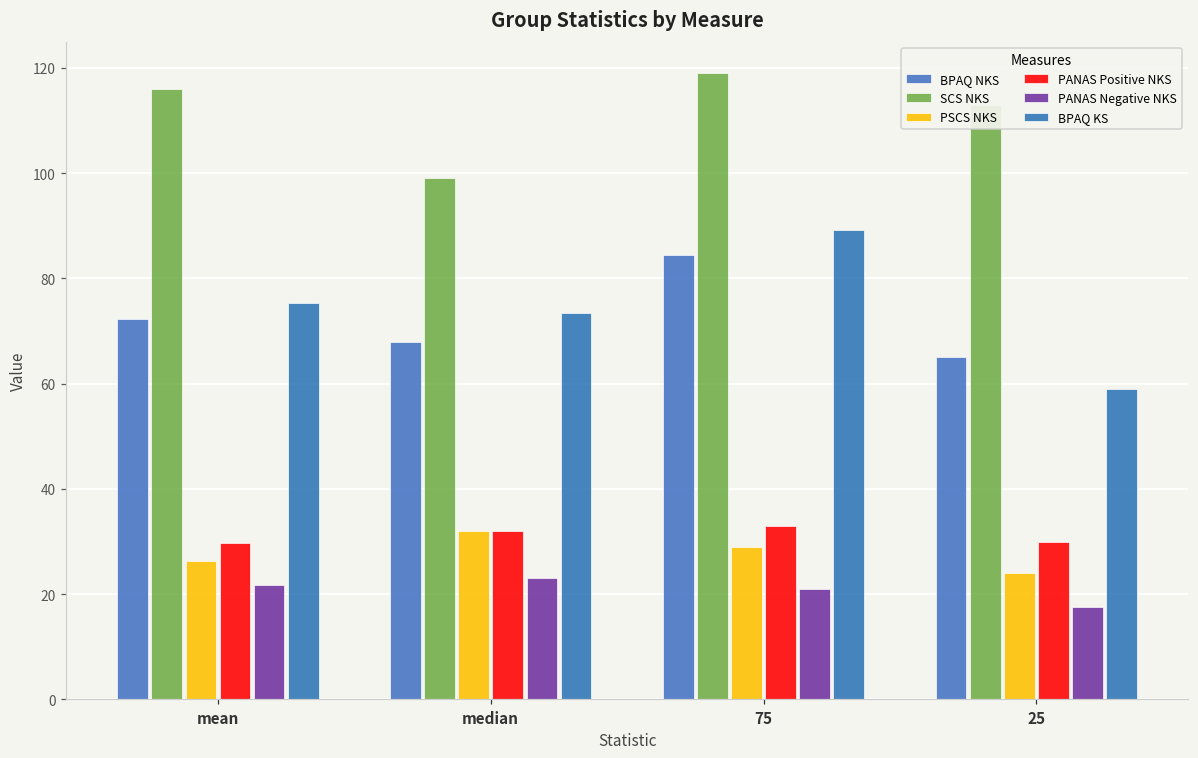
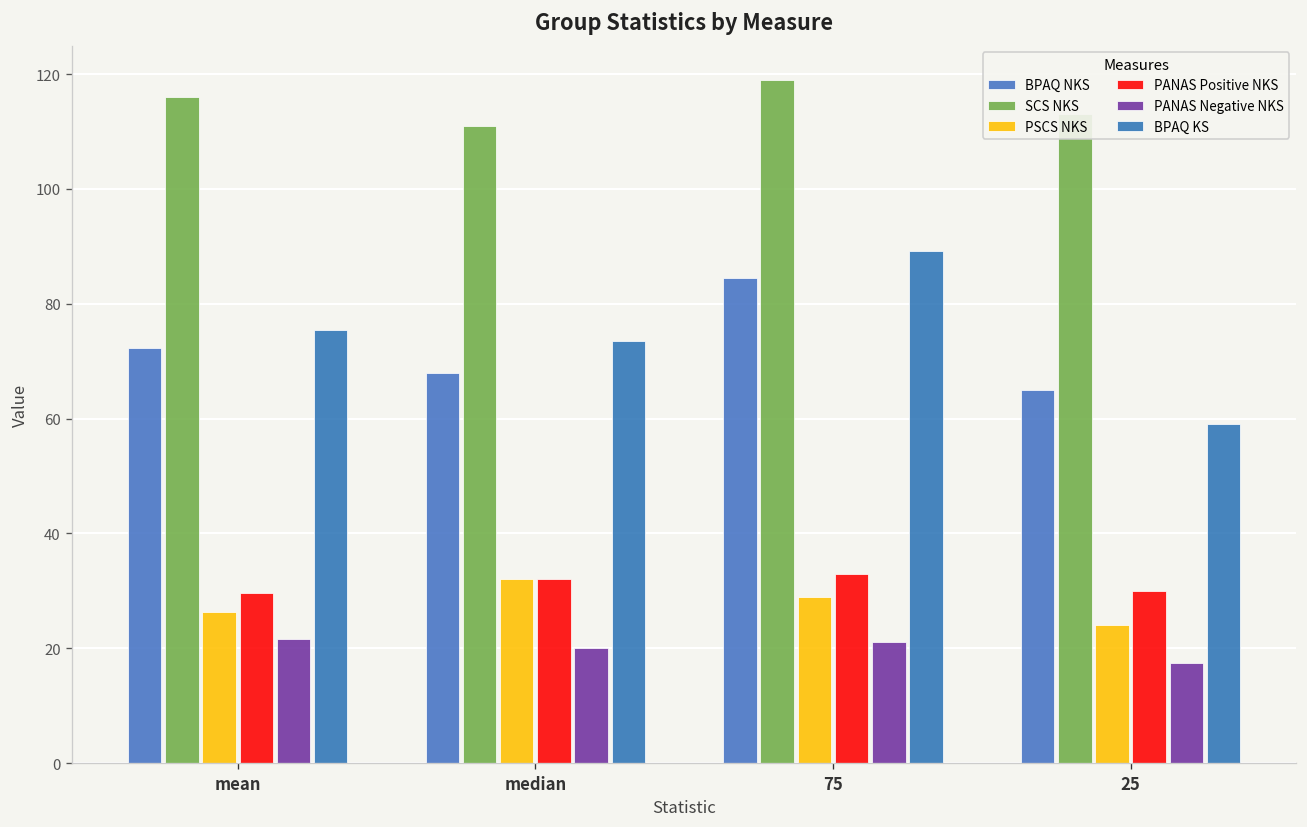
  {
    "SCS NKS": {
      "mean": 116,
-     "median": 99,
+     "median": 111,
      "75": 119
    },
    "PSCS NKS": {
      "mean": 26,
      "median": 32,
      "75": 29,
      "25": 24
    },
    "PANAS Positive NKS": {
      "mean": 30,
      "median": 32,
      "75": 33,
      "25": 30
    },
    "PANAS Negative NKS": {
      "mean": 22,
-     "median": 23,
+     "median": 20,
      "75": 21,
      "25": 18
    }
  }
